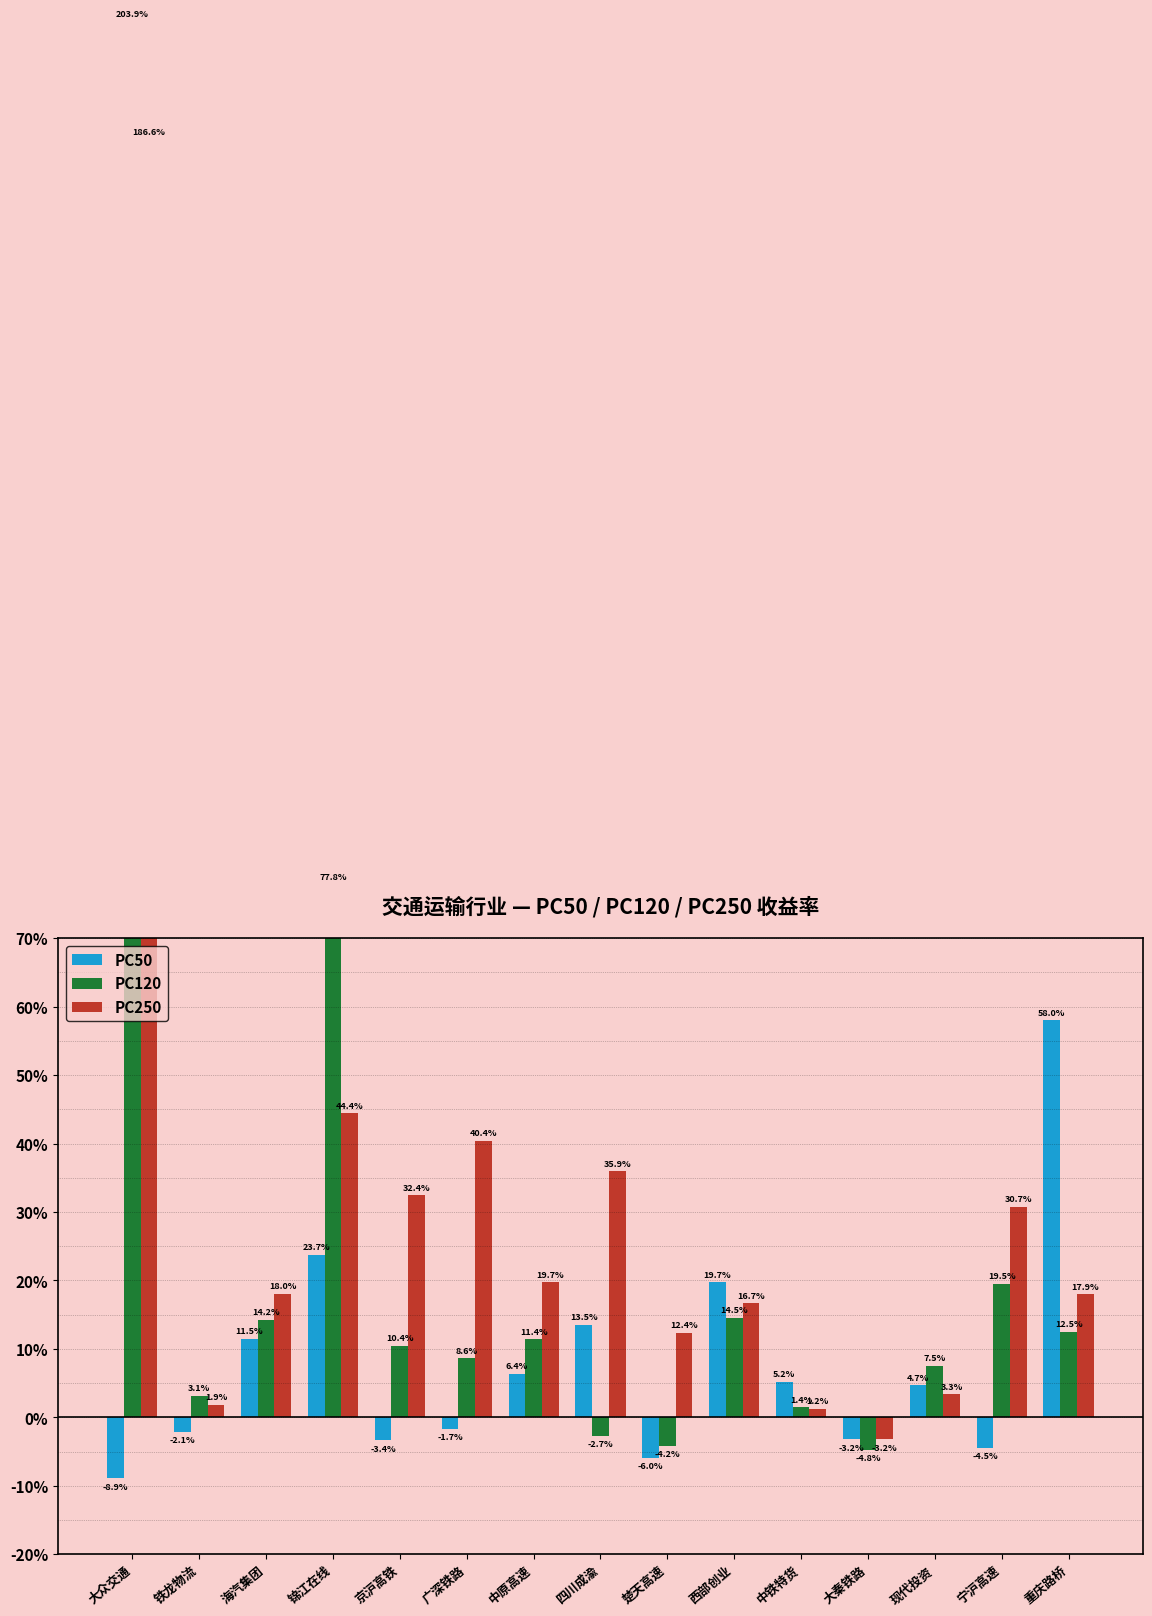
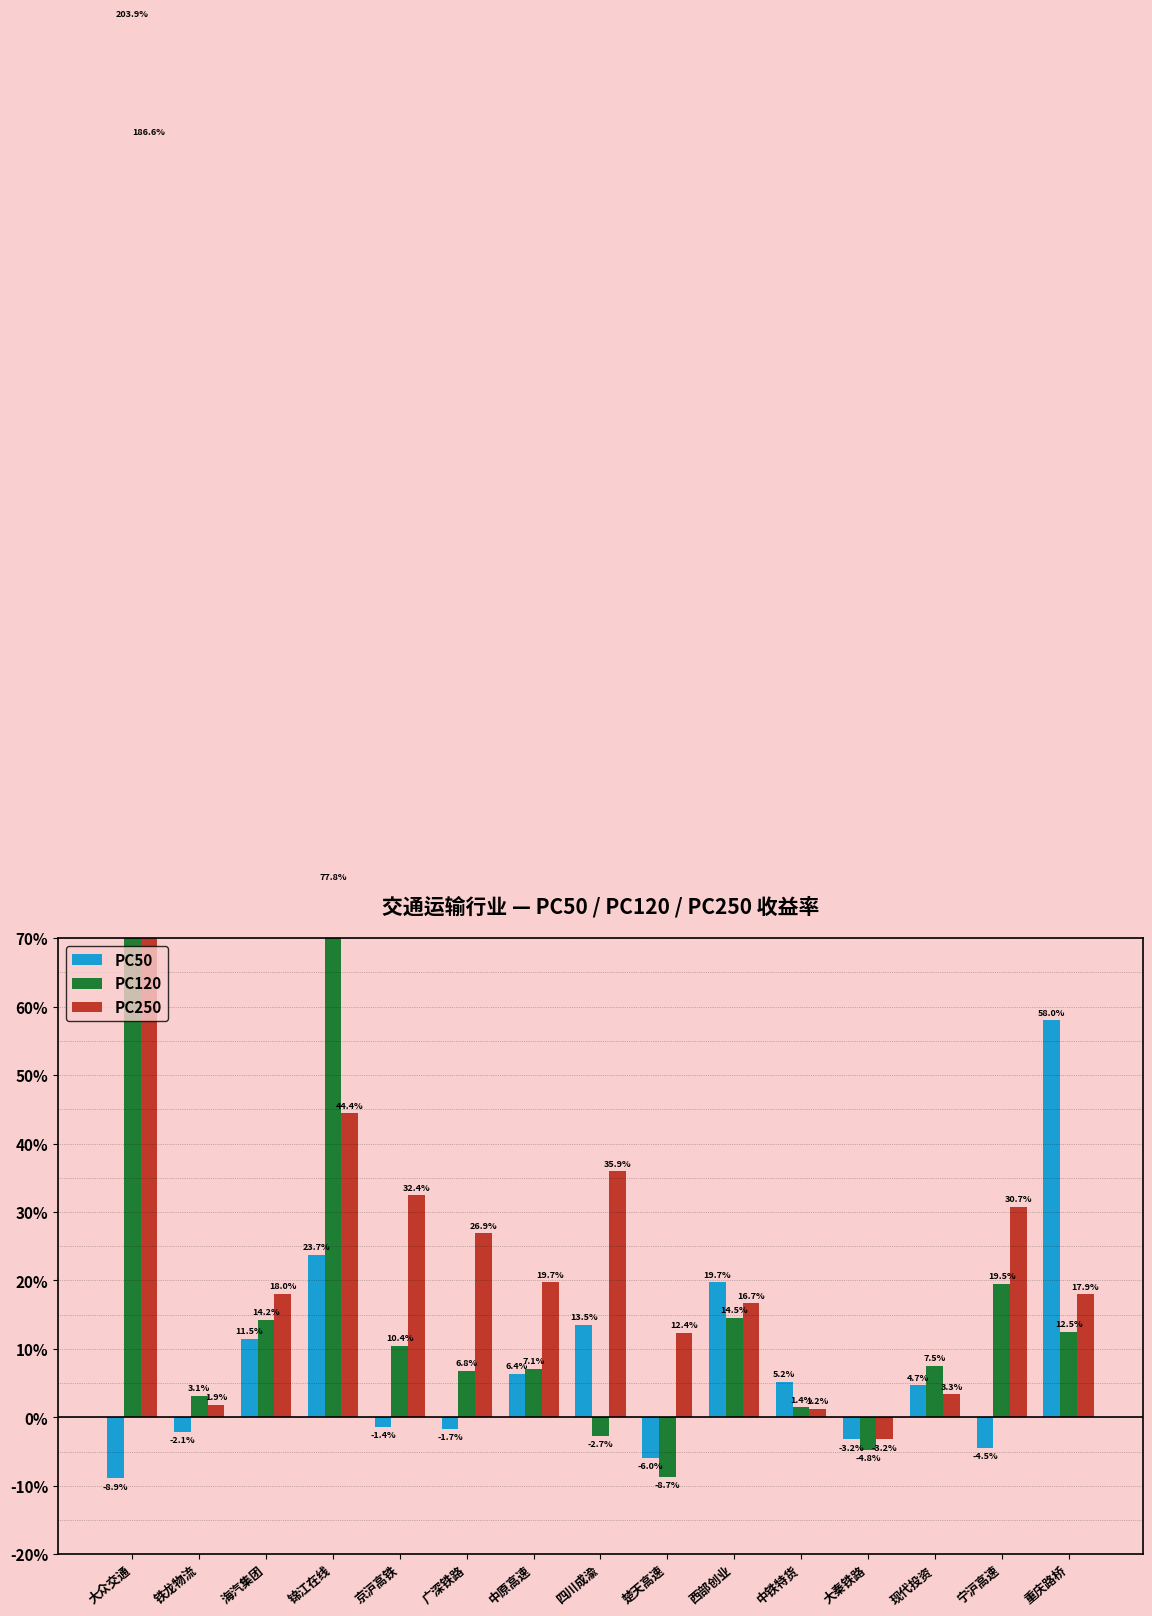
  {
    "PC50": {
      "大众交通": "-8.9%",
      "铁龙物流": "-2.1%",
      "海汽集团": "11.5%",
      "锦江在线": "23.7%",
-     "京沪高铁": "-3.4%",
+     "京沪高铁": "-1.4%",
      "广深铁路": "-1.7%",
      "中原高速": "6.4%",
      "四川成渝": "13.5%",
      "楚天高速": "-6.0%",
      "西部创业": "19.7%",
      "中铁特货": "5.2%",
      "大秦铁路": "-3.2%",
      "现代投资": "4.7%",
      "宁沪高速": "-4.5%",
      "重庆路桥": "58.0%"
    },
    "PC120": {
      "铁龙物流": "3.1%",
      "海汽集团": "14.2%",
      "京沪高铁": "10.4%",
-     "广深铁路": "8.6%",
-     "中原高速": "11.4%",
+     "广深铁路": "6.8%",
+     "中原高速": "7.1%",
      "四川成渝": "-2.7%",
-     "楚天高速": "-4.2%",
+     "楚天高速": "-8.7%",
      "西部创业": "14.5%",
      "大秦铁路": "-4.8%",
      "现代投资": "7.5%",
      "宁沪高速": "19.5%",
      "重庆路桥": "12.5%"
    },
    "PC250": {
      "铁龙物流": "1.9%",
      "海汽集团": "18.0%",
      "锦江在线": "44.4%",
      "京沪高铁": "32.4%",
-     "广深铁路": "40.4%",
+     "广深铁路": "26.9%",
      "中原高速": "19.7%",
      "四川成渝": "35.9%",
      "楚天高速": "12.4%",
      "西部创业": "16.7%",
      "大秦铁路": "-3.2%",
      "现代投资": "3.3%",
      "宁沪高速": "30.7%",
      "重庆路桥": "17.9%"
    }
  }
